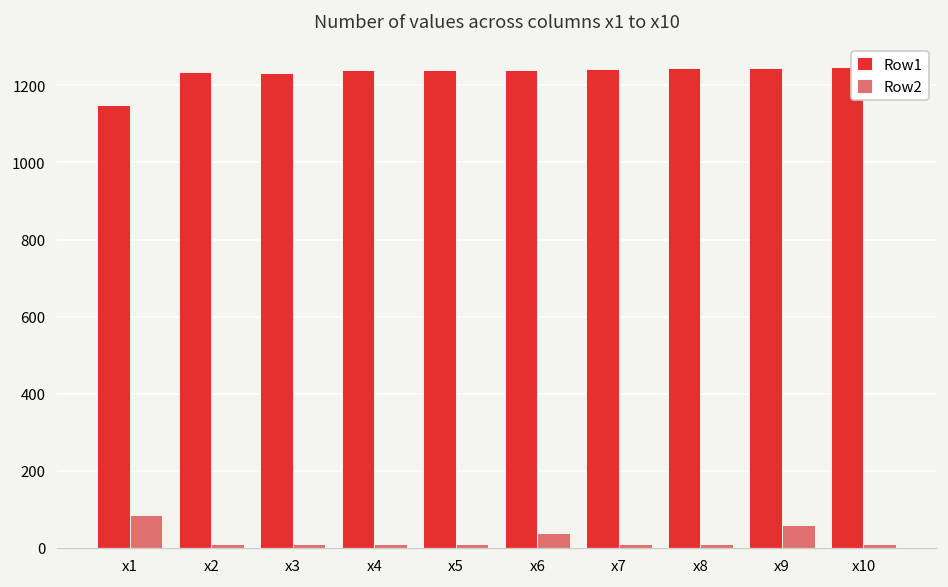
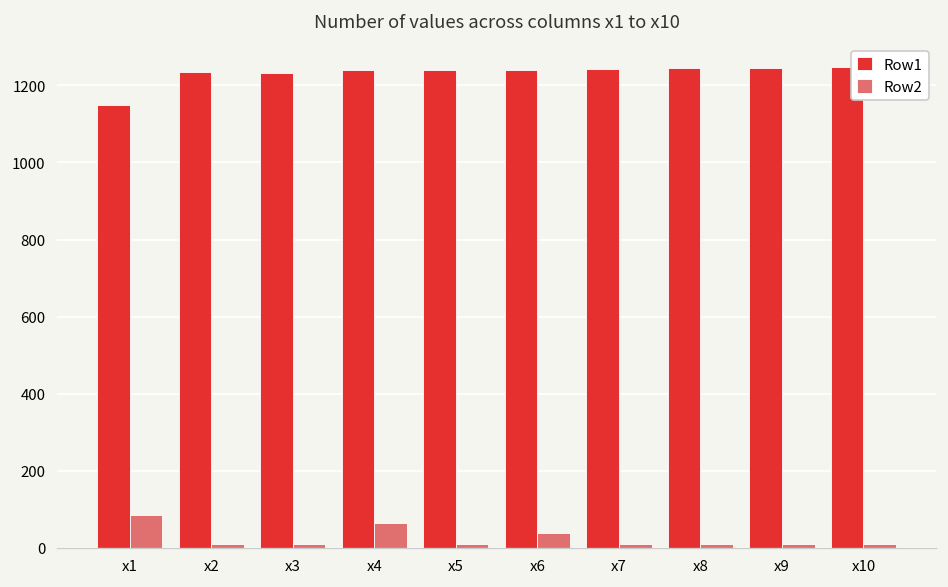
  {
    "Row1": {
      "x1": 1150,
      "x2": 1240,
      "x3": 1230,
      "x4": 1240,
      "x5": 1240,
      "x6": 1240,
      "x7": 1240,
      "x8": 1250,
      "x9": 1250,
      "x10": 1250
    },
    "Row2": {
      "x1": 80,
      "x2": 10,
      "x3": 10,
-     "x4": 10,
+     "x4": 60,
      "x5": 10,
      "x6": 40,
      "x7": 10,
      "x8": 10,
-     "x9": 60,
+     "x9": 10,
      "x10": 10
    }
  }
